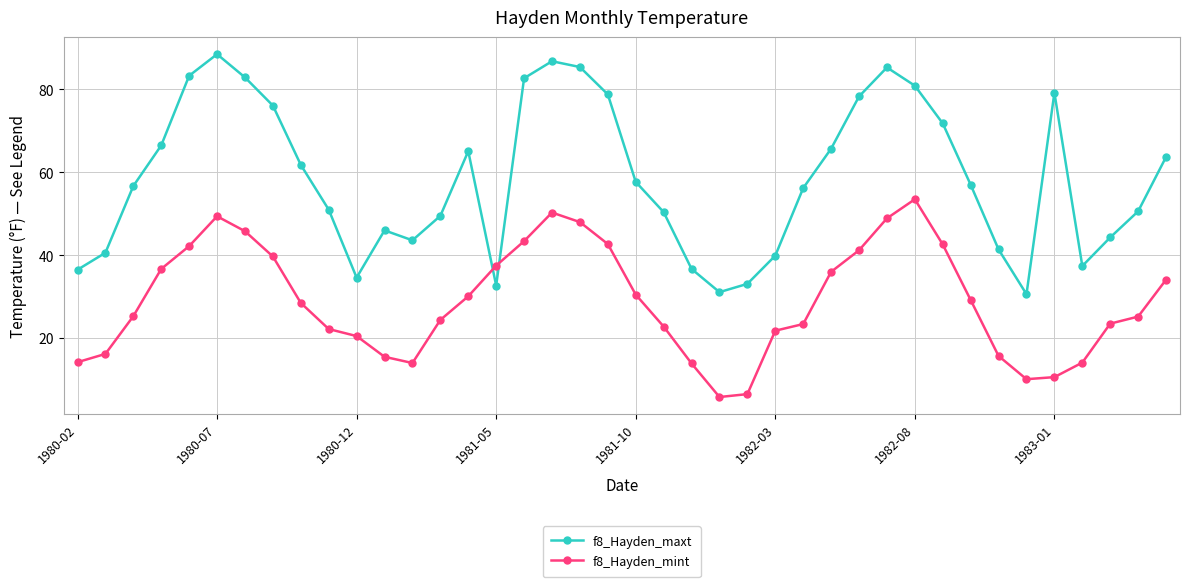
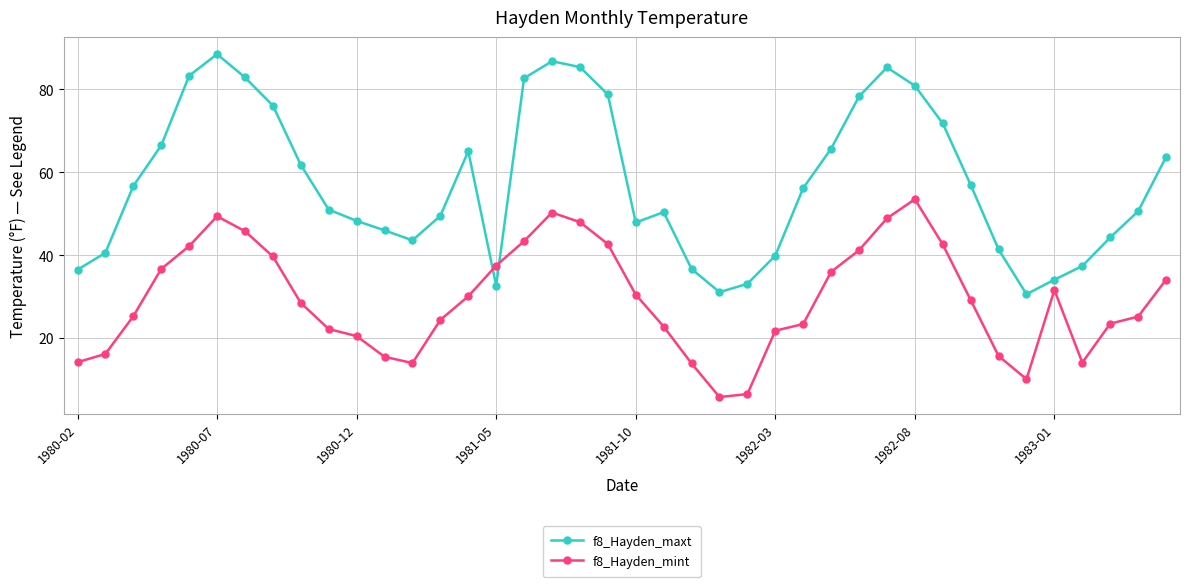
  {
    "f8_Hayden_maxt": {
      "1980-02": 37,
      "1980-07": 89,
-     "1980-12": 35,
+     "1980-12": 48,
      "1981-05": 33,
-     "1981-10": 58,
+     "1981-10": 48,
      "1982-03": 40,
      "1982-08": 81,
-     "1983-01": 79
+     "1983-01": 34
    },
    "f8_Hayden_mint": {
      "1980-02": 14,
      "1980-07": 49,
      "1980-12": 21,
      "1981-05": 38,
      "1981-10": 31,
      "1982-03": 22,
      "1982-08": 54,
-     "1983-01": 11
+     "1983-01": 32
    }
  }
